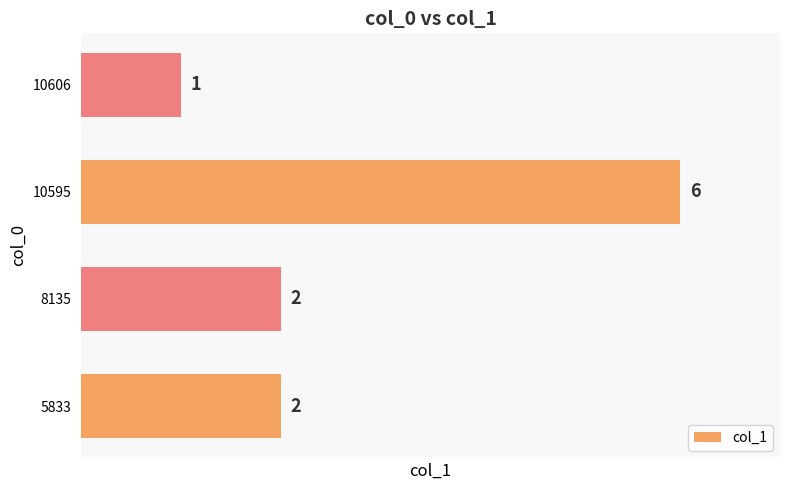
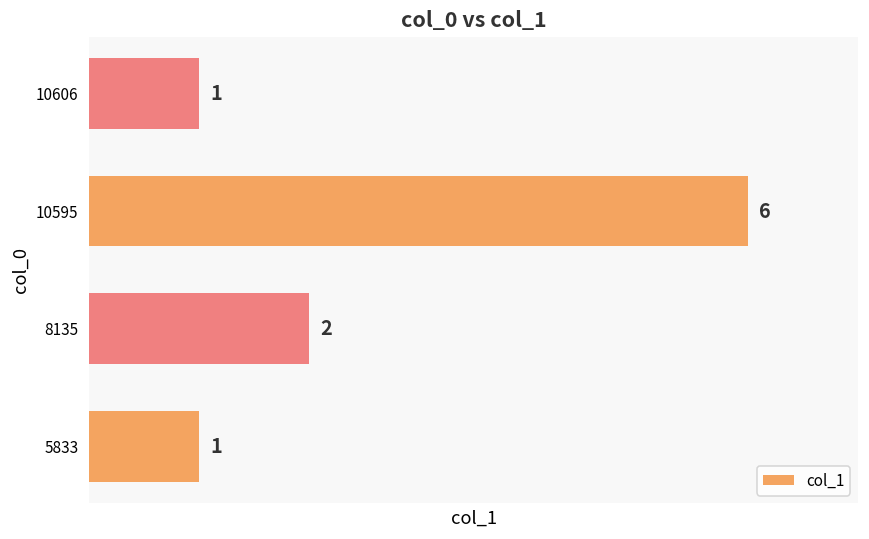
  {
    "10606": 1,
    "10595": 6,
    "8135": 2,
-   "5833": 2
+   "5833": 1
  }
